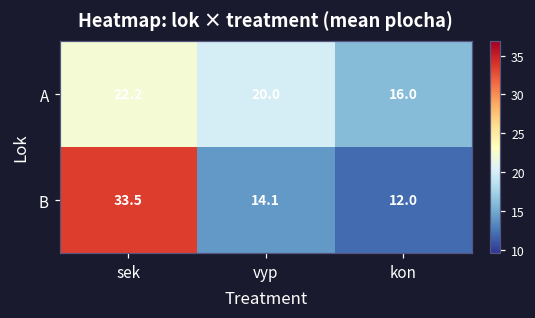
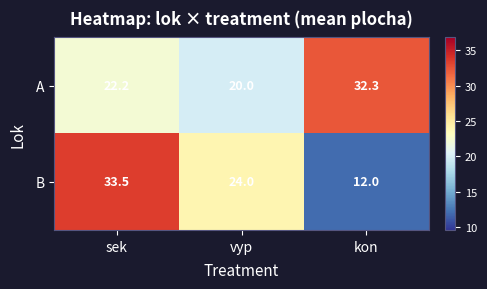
  {
    "A": {
-     "kon": 16.0
+     "kon": 32.3
    },
    "B": {
-     "vyp": 14.1
+     "vyp": 24.0
    }
  }
